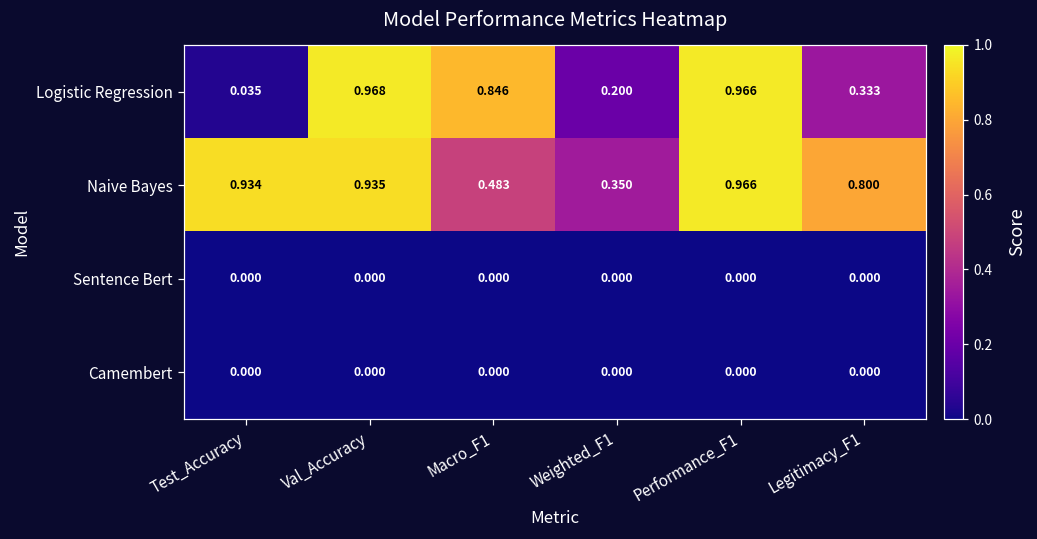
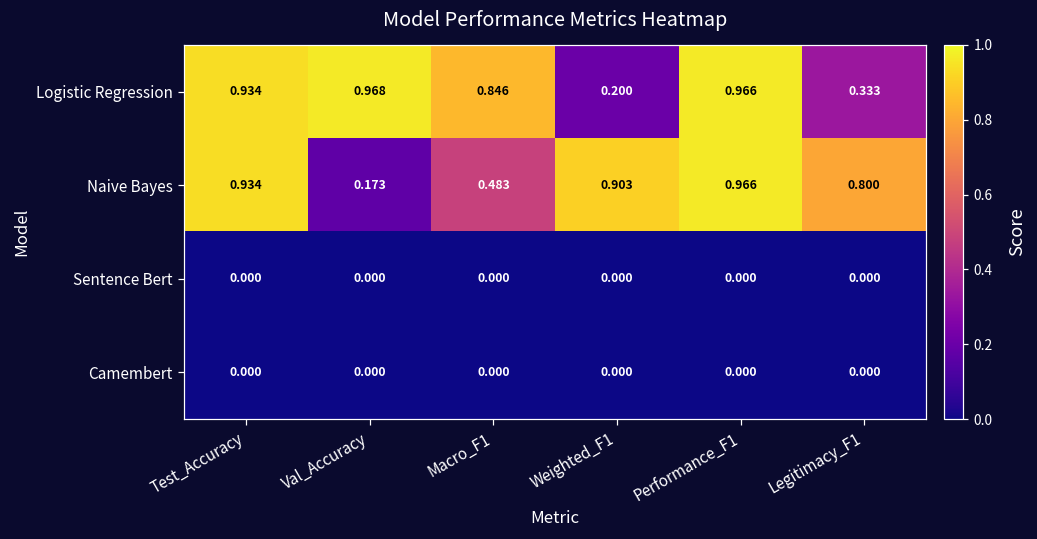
  {
    "Logistic Regression": {
-     "Test_Accuracy": 0.035,
+     "Test_Accuracy": 0.934,
      "Val_Accuracy": 0.968,
      "Macro_F1": 0.846,
      "Weighted_F1": 0.200,
      "Performance_F1": 0.966,
      "Legitimacy_F1": 0.333
    },
    "Naive Bayes": {
      "Test_Accuracy": 0.934,
-     "Val_Accuracy": 0.935,
+     "Val_Accuracy": 0.173,
      "Macro_F1": 0.483,
-     "Weighted_F1": 0.350,
+     "Weighted_F1": 0.903,
      "Performance_F1": 0.966,
      "Legitimacy_F1": 0.800
    },
    "Sentence Bert": {
      "Test_Accuracy": 0.000,
      "Val_Accuracy": 0.000,
      "Macro_F1": 0.000,
      "Weighted_F1": 0.000,
      "Performance_F1": 0.000,
      "Legitimacy_F1": 0.000
    },
    "Camembert": {
      "Test_Accuracy": 0.000,
      "Val_Accuracy": 0.000,
      "Macro_F1": 0.000,
      "Weighted_F1": 0.000,
      "Performance_F1": 0.000,
      "Legitimacy_F1": 0.000
    }
  }
